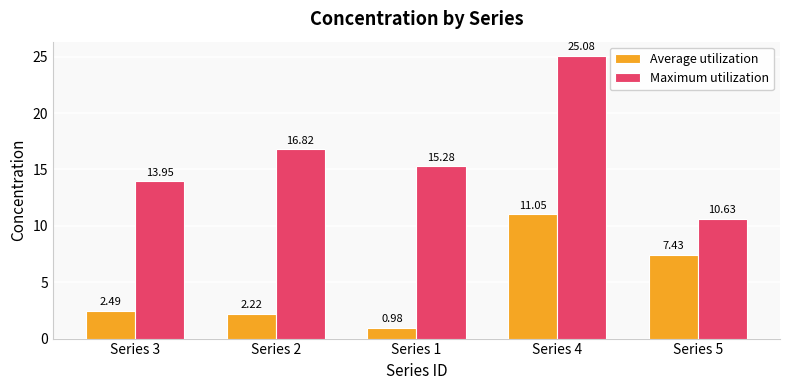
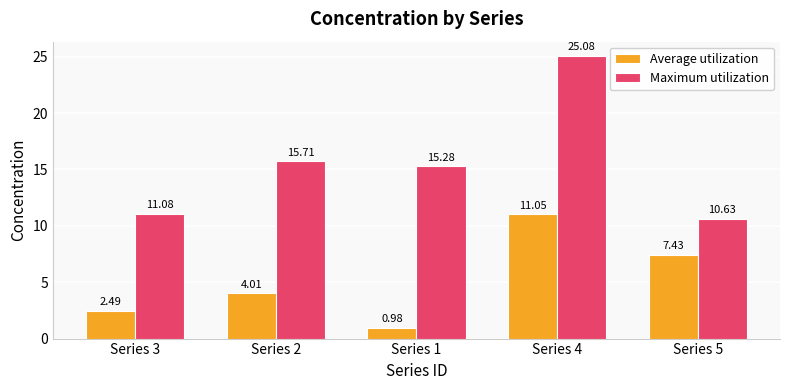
  {
    "Average utilization": {
      "Series 3": 2.49,
-     "Series 2": 2.22,
+     "Series 2": 4.01,
      "Series 1": 0.98,
      "Series 4": 11.05,
      "Series 5": 7.43
    },
    "Maximum utilization": {
-     "Series 3": 13.95,
-     "Series 2": 16.82,
+     "Series 3": 11.08,
+     "Series 2": 15.71,
      "Series 1": 15.28,
      "Series 4": 25.08,
      "Series 5": 10.63
    }
  }
